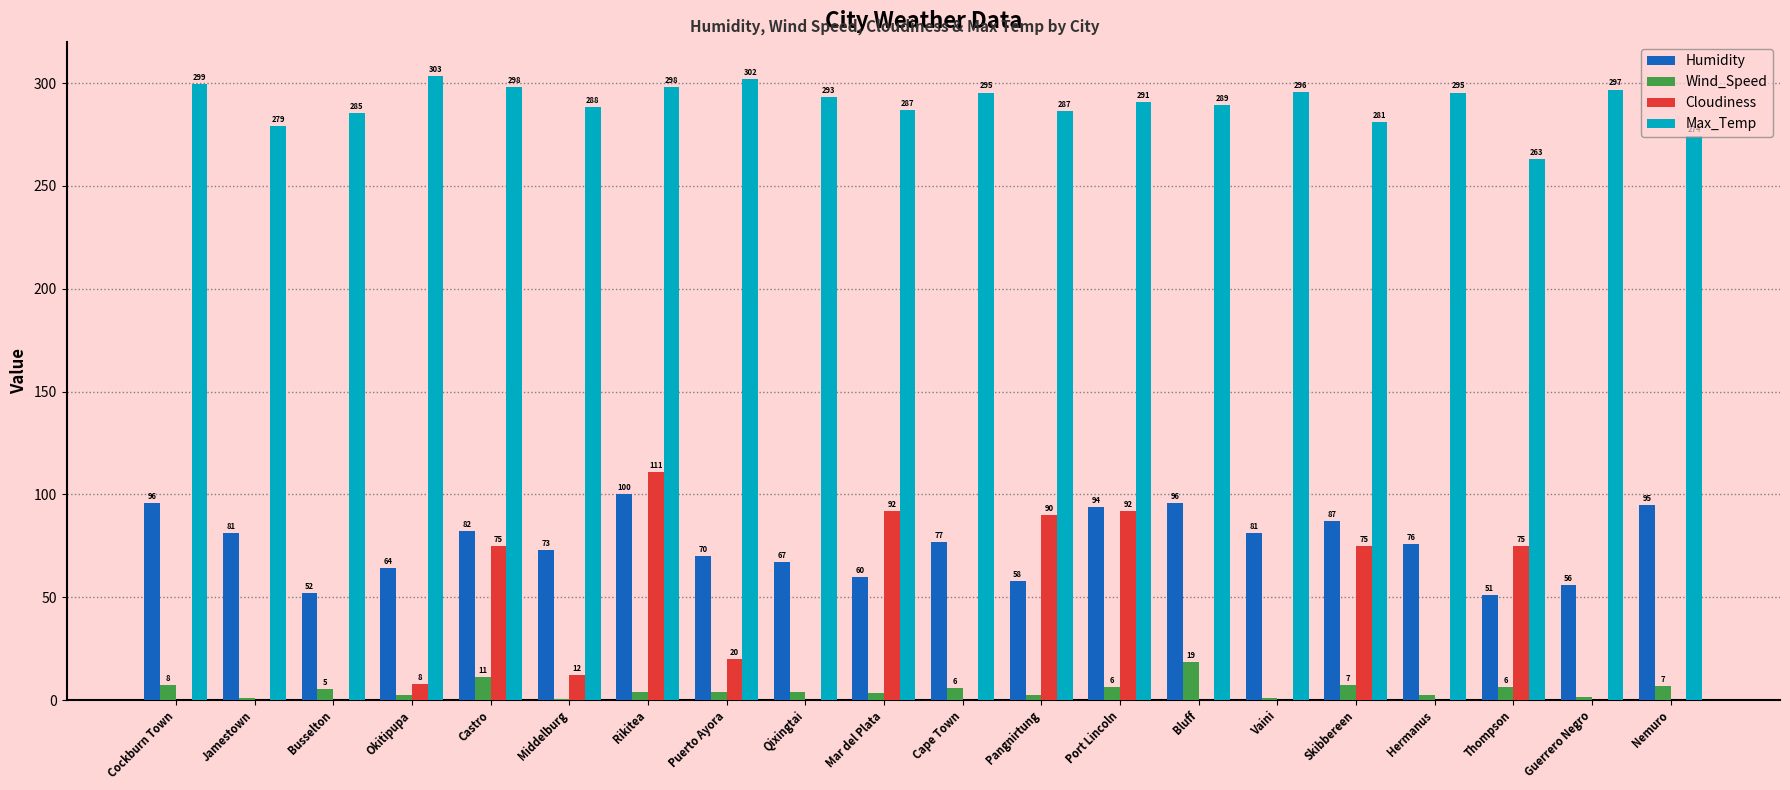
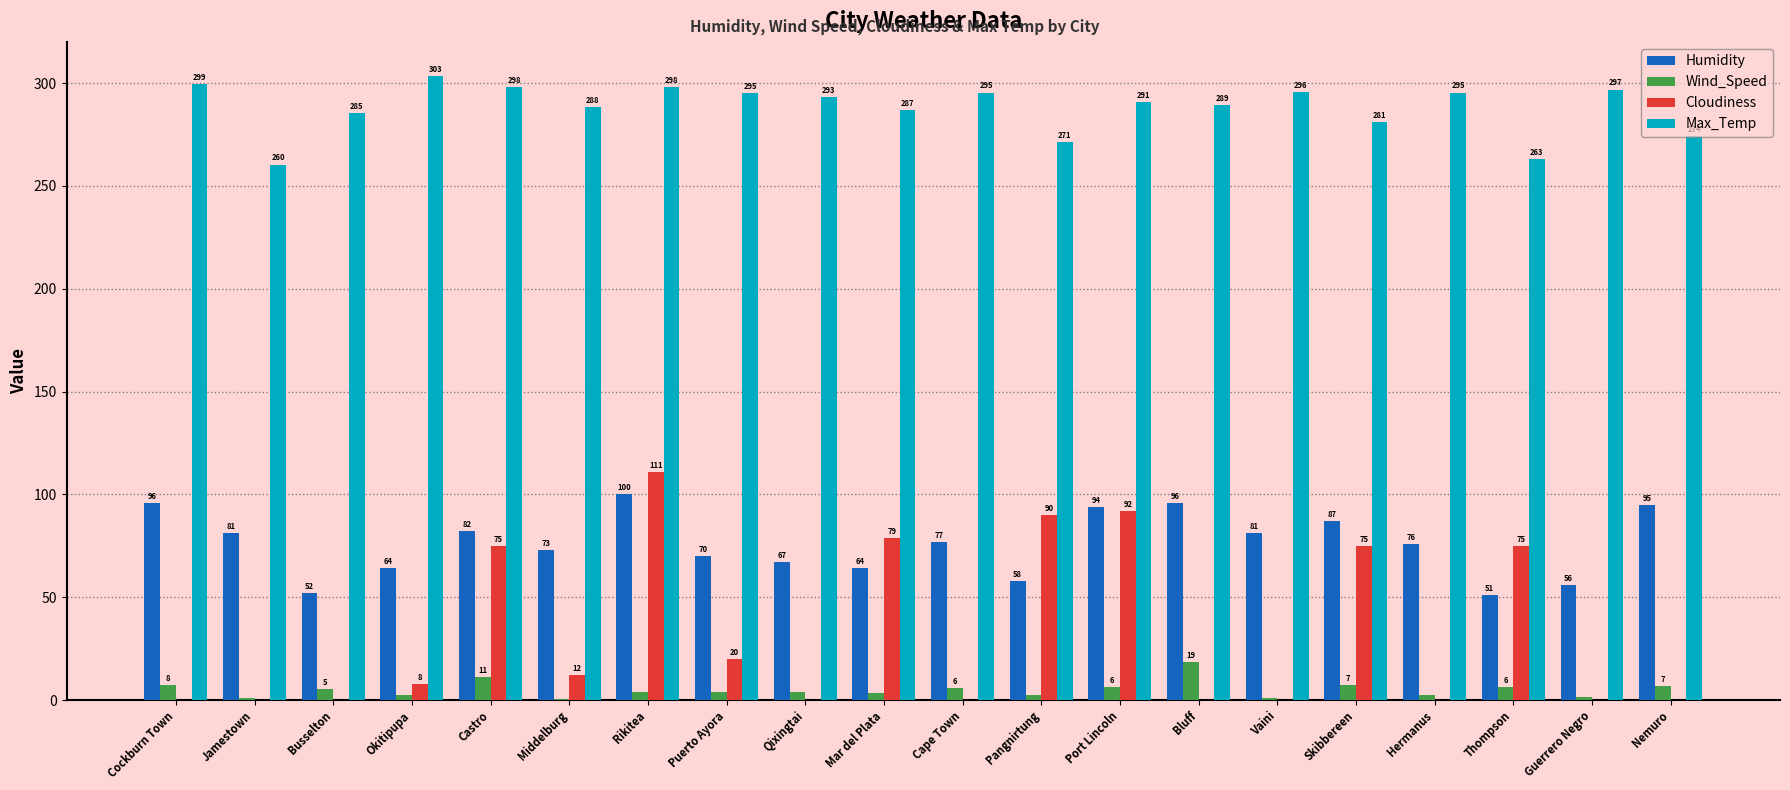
  {
    "Humidity": {
      "Cockburn Town": 96,
      "Jamestown": 81,
      "Busselton": 52,
      "Okitipupa": 64,
      "Castro": 82,
      "Middelburg": 73,
      "Rikitea": 100,
      "Puerto Ayora": 70,
      "Qixingtai": 67,
-     "Mar del Plata": 60,
+     "Mar del Plata": 64,
      "Cape Town": 77,
      "Pangnirtung": 58,
      "Port Lincoln": 94,
      "Bluff": 96,
      "Vaini": 81,
      "Skibbereen": 87,
      "Hermanus": 76,
      "Thompson": 51,
      "Guerrero Negro": 56,
      "Nemuro": 95
    },
    "Wind_Speed": {
      "Cockburn Town": 8,
      "Busselton": 5,
      "Castro": 11,
      "Cape Town": 6,
      "Port Lincoln": 6,
      "Bluff": 19,
      "Skibbereen": 7,
      "Thompson": 6,
      "Nemuro": 7
    },
    "Cloudiness": {
      "Okitipupa": 8,
      "Castro": 75,
      "Middelburg": 12,
      "Rikitea": 111,
      "Puerto Ayora": 20,
-     "Mar del Plata": 92,
+     "Mar del Plata": 79,
      "Pangnirtung": 90,
      "Port Lincoln": 92,
      "Skibbereen": 75,
      "Thompson": 75
    },
    "Max_Temp": {
      "Cockburn Town": 299,
-     "Jamestown": 279,
+     "Jamestown": 260,
      "Busselton": 285,
      "Okitipupa": 303,
      "Castro": 298,
      "Middelburg": 288,
      "Rikitea": 298,
-     "Puerto Ayora": 302,
+     "Puerto Ayora": 295,
      "Qixingtai": 293,
      "Mar del Plata": 287,
      "Cape Town": 295,
-     "Pangnirtung": 287,
+     "Pangnirtung": 271,
      "Port Lincoln": 291,
      "Bluff": 289,
      "Vaini": 296,
      "Skibbereen": 281,
      "Hermanus": 295,
      "Thompson": 263,
      "Guerrero Negro": 297
    }
  }
